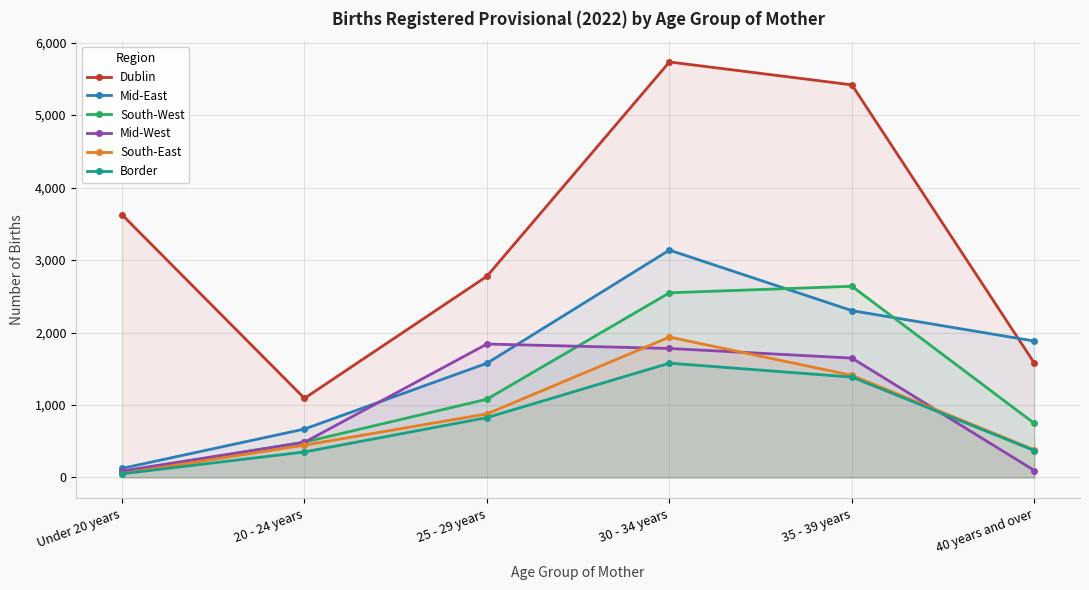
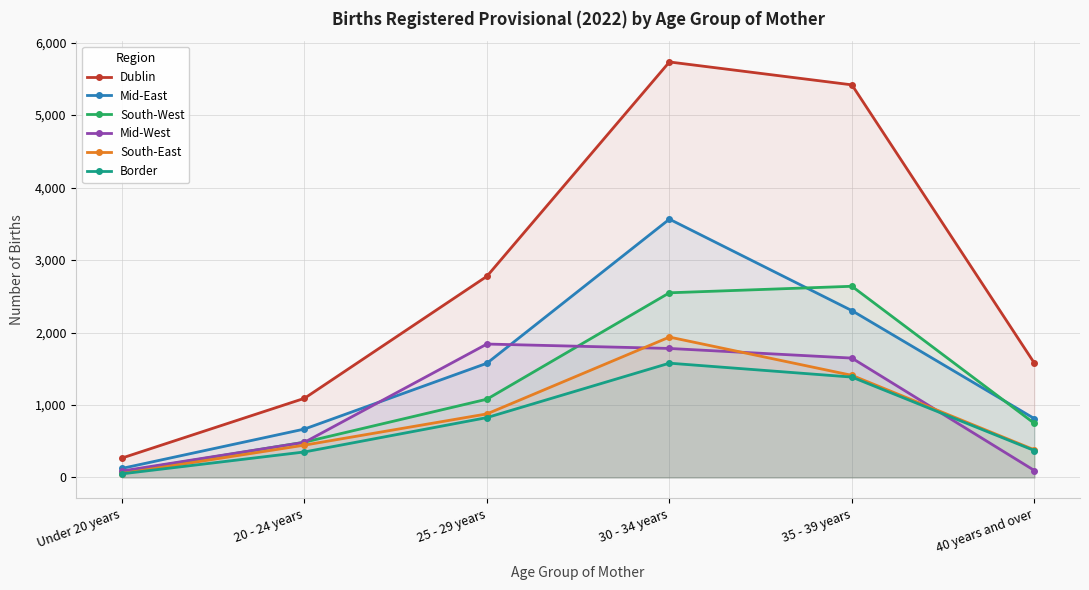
  {
    "Dublin": {
-     "Under 20 years": "3,600",
+     "Under 20 years": "300",
      "20 - 24 years": "1,100",
      "25 - 29 years": "2,800",
      "30 - 34 years": "5,700",
      "35 - 39 years": "5,400",
      "40 years and over": "1,600"
    },
    "Mid-East": {
      "Under 20 years": "100",
      "20 - 24 years": "700",
      "25 - 29 years": "1,600",
-     "30 - 34 years": "3,100",
+     "30 - 34 years": "3,600",
      "35 - 39 years": "2,300",
-     "40 years and over": "1,900"
+     "40 years and over": "800"
    },
    "Mid-West": {
      "25 - 29 years": "1,800",
      "30 - 34 years": "1,800",
      "35 - 39 years": "1,600",
      "40 years and over": "100"
    },
    "South-East": {
      "20 - 24 years": "400",
      "25 - 29 years": "900",
      "30 - 34 years": "1,900"
    }
  }
